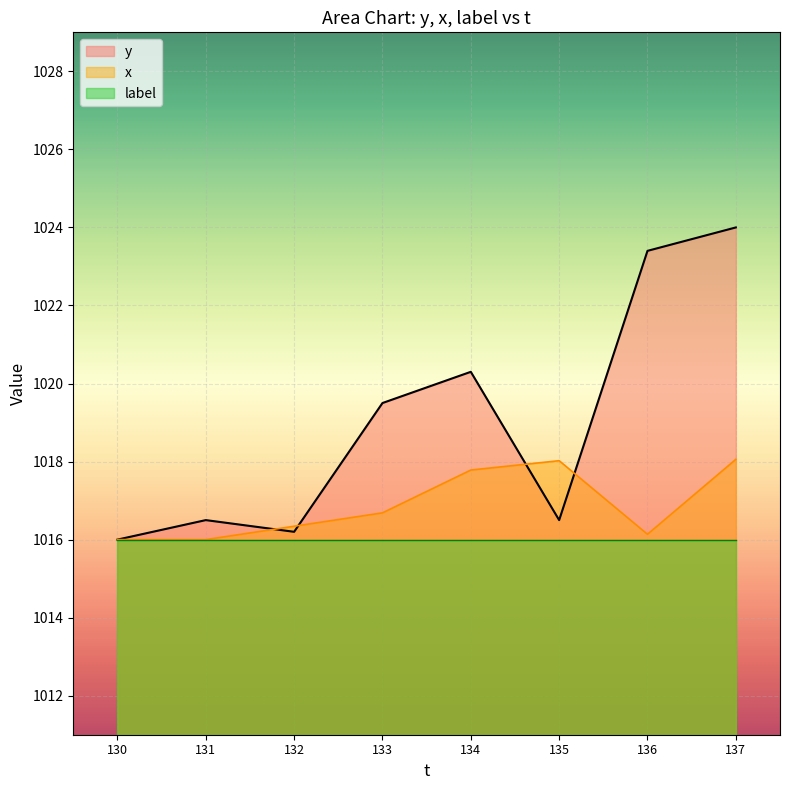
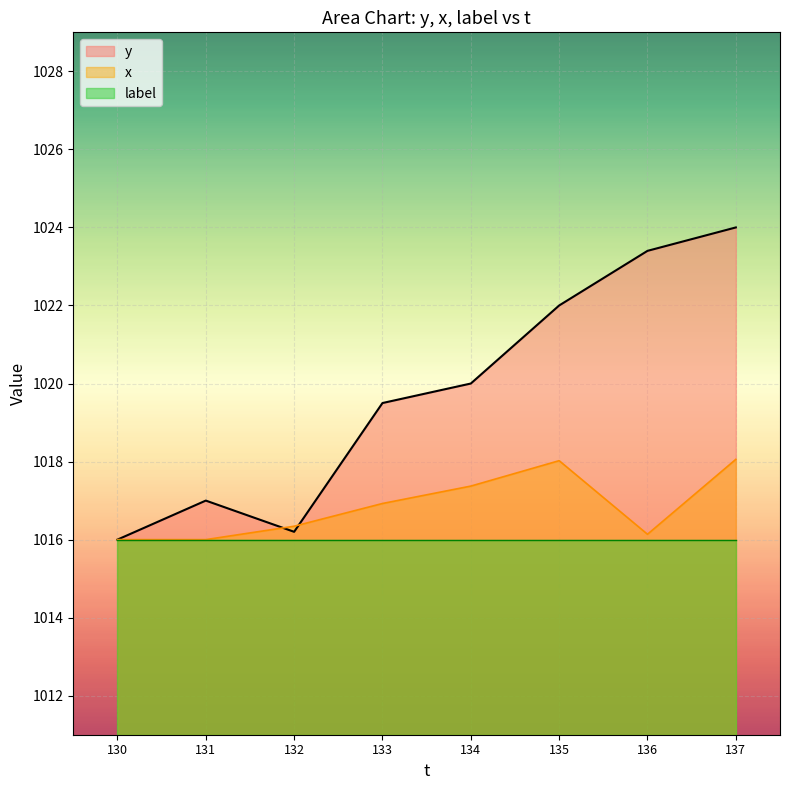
  {
    "y": {
-     "131": 1016.5,
+     "131": 1017.0,
      "132": 1016.2,
      "133": 1019.5,
-     "134": 1020.3,
-     "135": 1016.5,
+     "134": 1020.0,
+     "135": 1022.0,
      "136": 1023.4,
      "137": 1024.0
    },
    "x": {
      "132": 1016.3,
-     "133": 1016.7,
-     "134": 1017.8,
+     "133": 1016.9,
+     "134": 1017.4,
      "135": 1018.0,
      "136": 1016.1,
      "137": 1018.1
    },
    "label": {
      "132": 1016.0,
      "133": 1016.0,
      "134": 1016.0,
      "135": 1016.0,
      "136": 1016.0,
      "137": 1016.0
    }
  }
